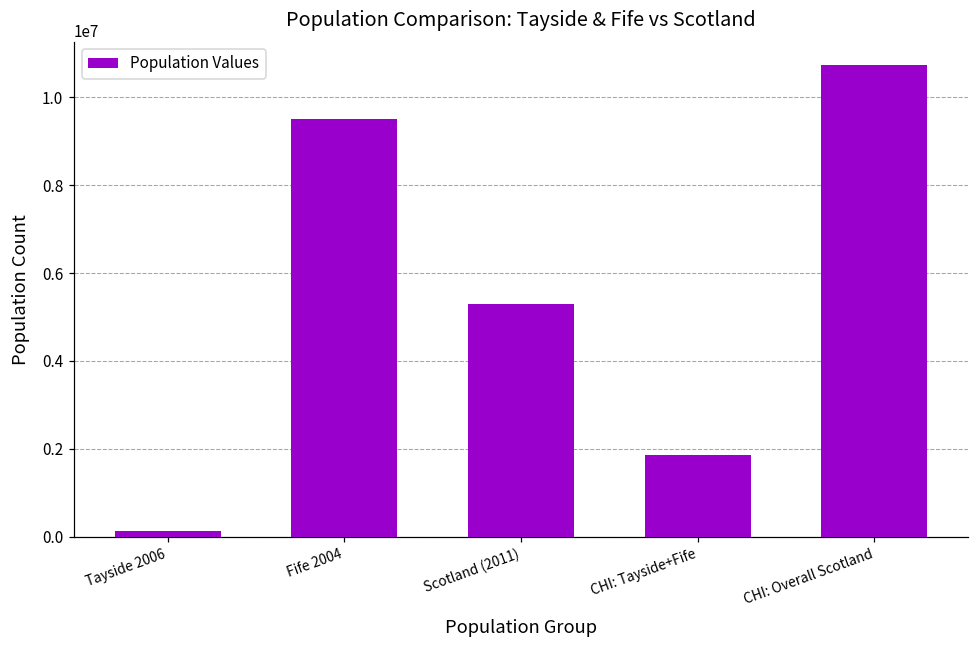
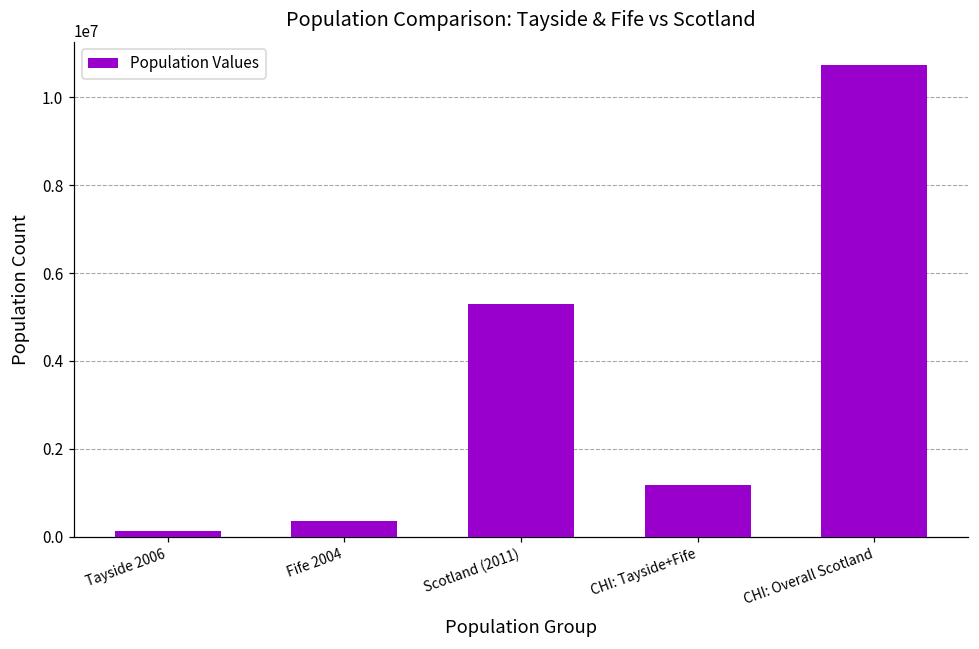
  {
    "Tayside 2006": 100000,
-   "Fife 2004": 9500000,
+   "Fife 2004": 400000,
    "Scotland (2011)": 5300000,
-   "CHI: Tayside+Fife": 1900000,
+   "CHI: Tayside+Fife": 1200000,
    "CHI: Overall Scotland": 10700000
  }
